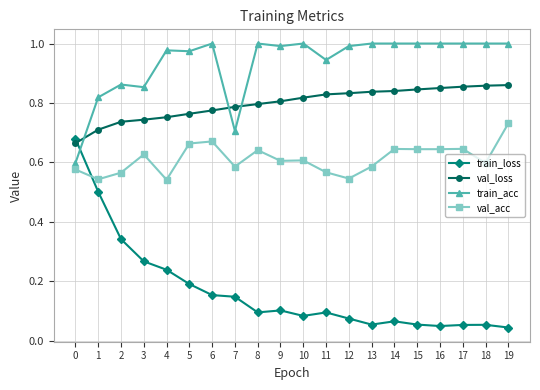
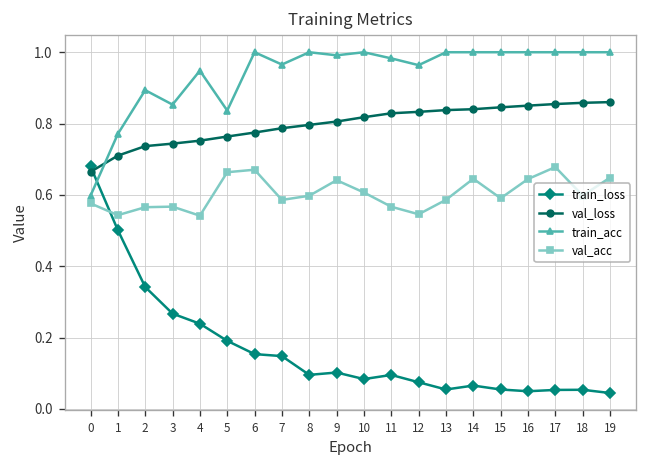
  {
    "train_acc": {
      "0": 0.60,
-     "1": 0.82,
-     "2": 0.86,
+     "1": 0.77,
+     "2": 0.89,
      "3": 0.85,
-     "4": 0.98,
-     "5": 0.97,
+     "4": 0.95,
+     "5": 0.84,
      "6": 1.00,
-     "7": 0.71,
+     "7": 0.97,
      "8": 1.00,
      "9": 0.99,
      "10": 1.00,
-     "11": 0.94,
-     "12": 0.99,
+     "11": 0.98,
+     "12": 0.96,
      "13": 1.00,
      "14": 1.00,
      "15": 1.00,
      "16": 1.00,
      "17": 1.00,
      "18": 1.00,
      "19": 1.00
    },
    "val_acc": {
      "0": 0.58,
      "1": 0.54,
      "2": 0.57,
-     "3": 0.63,
+     "3": 0.57,
      "4": 0.54,
      "5": 0.66,
      "6": 0.67,
      "7": 0.59,
-     "8": 0.64,
-     "9": 0.61,
+     "8": 0.60,
+     "9": 0.64,
      "10": 0.61,
      "11": 0.57,
      "12": 0.55,
      "13": 0.59,
      "14": 0.65,
-     "15": 0.64,
+     "15": 0.59,
      "16": 0.64,
-     "17": 0.65,
-     "19": 0.73
+     "17": 0.68,
+     "19": 0.65
    }
  }
